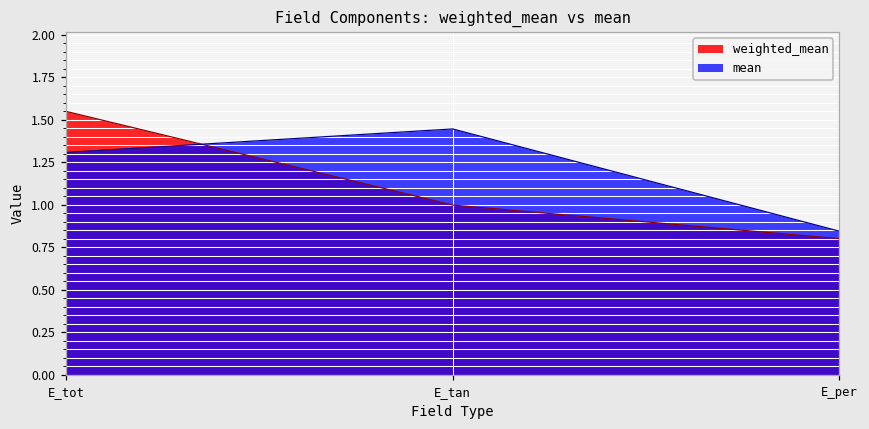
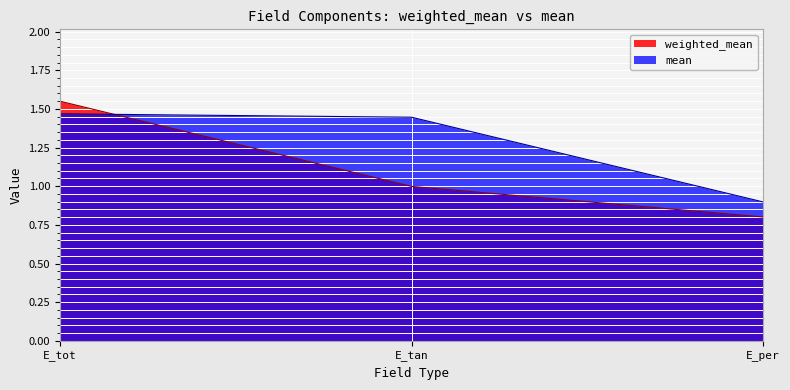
  {
    "weighted_mean": {
      "E_tot": 1.55,
      "E_tan": 1.00,
      "E_per": 0.80
    },
    "mean": {
-     "E_tot": 1.31,
+     "E_tot": 1.47,
      "E_tan": 1.45,
-     "E_per": 0.84
+     "E_per": 0.90
    }
  }
